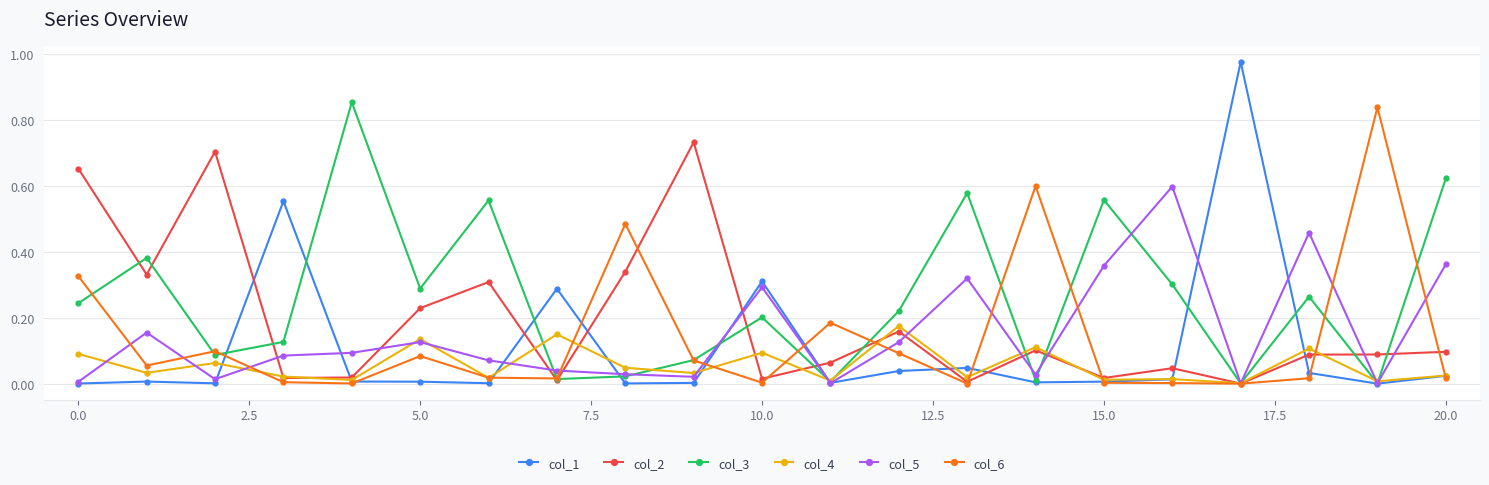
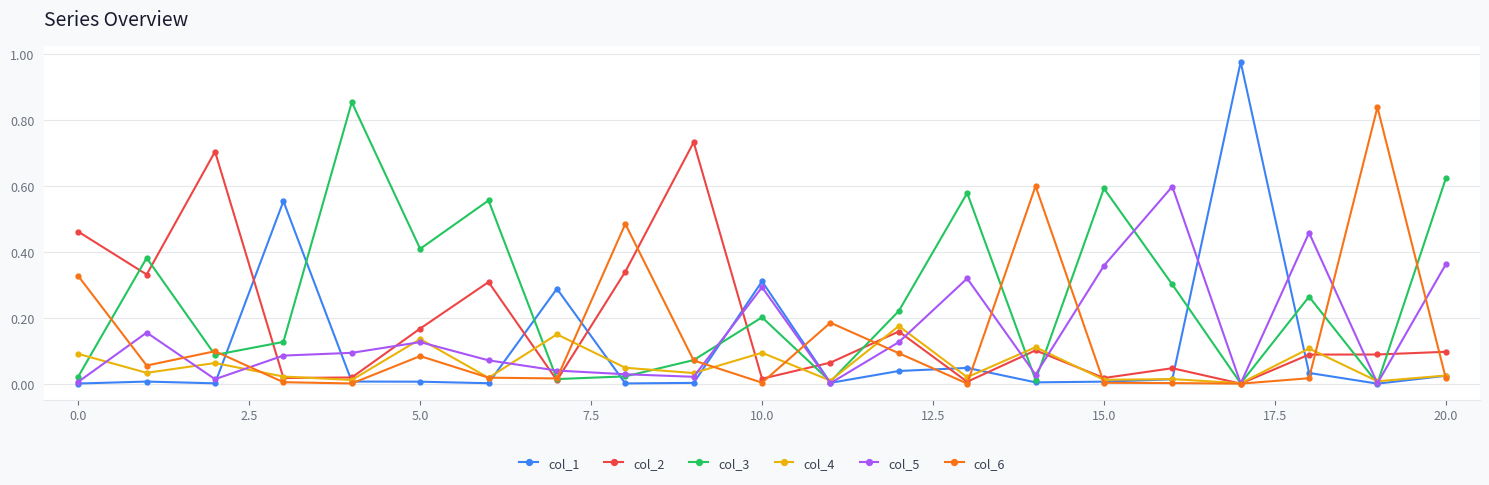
  {
    "col_1": {
      "5.0": 0.01,
      "10.0": 0.31
    },
    "col_2": {
-     "0.0": 0.65,
-     "5.0": 0.23,
+     "0.0": 0.46,
+     "5.0": 0.17,
      "10.0": 0.02,
      "20.0": 0.10
    },
    "col_3": {
-     "0.0": 0.24,
-     "5.0": 0.29,
+     "0.0": 0.02,
+     "5.0": 0.41,
      "10.0": 0.20,
-     "15.0": 0.56,
+     "15.0": 0.59,
      "20.0": 0.62
    },
    "col_4": {
      "0.0": 0.09,
      "5.0": 0.14,
      "10.0": 0.09
    },
    "col_5": {
      "5.0": 0.13,
      "10.0": 0.29,
      "15.0": 0.36,
      "20.0": 0.36
    },
    "col_6": {
      "0.0": 0.33,
      "5.0": 0.08,
      "10.0": 0.00
    }
  }
